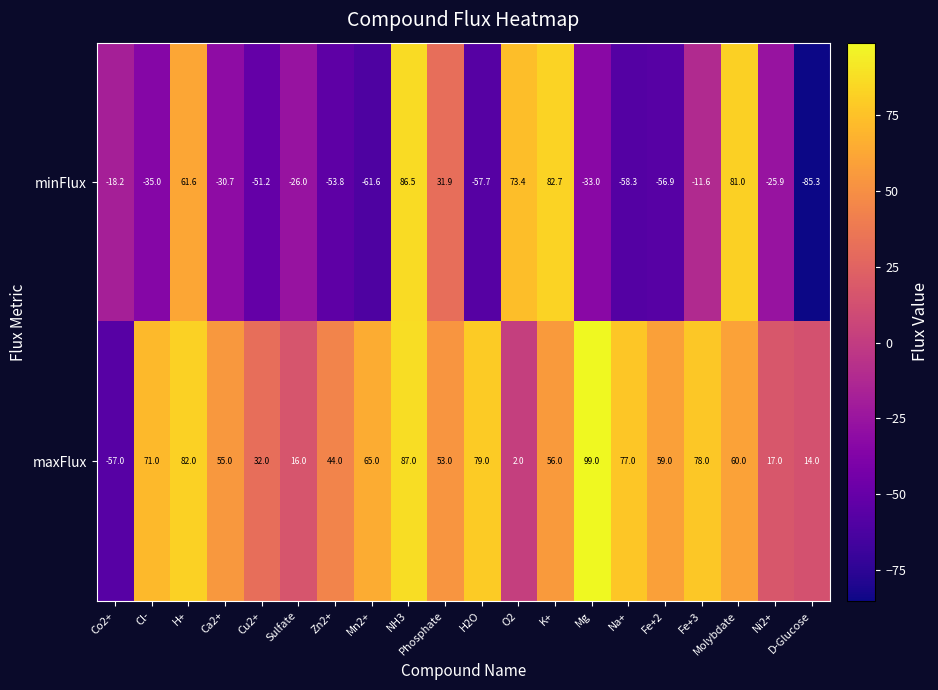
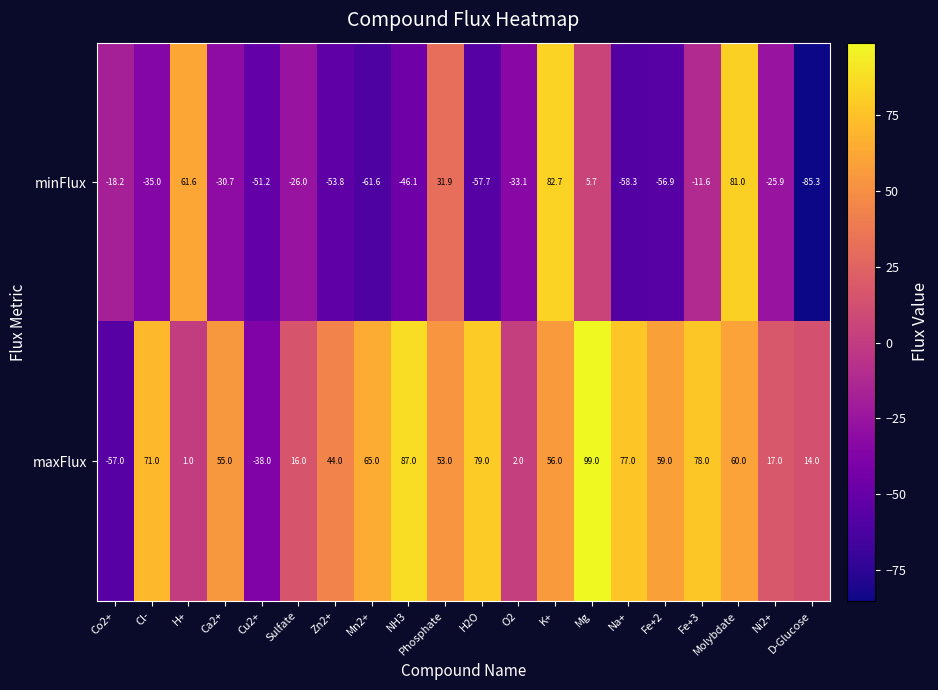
  {
    "minFlux": {
      "Co2+": -18.2,
      "Cl-": -35.0,
      "H+": 61.6,
      "Ca2+": -30.7,
      "Cu2+": -51.2,
      "Sulfate": -26.0,
      "Zn2+": -53.8,
      "Mn2+": -61.6,
-     "NH3": 86.5,
+     "NH3": -46.1,
      "Phosphate": 31.9,
      "H2O": -57.7,
-     "O2": 73.4,
+     "O2": -33.1,
      "K+": 82.7,
-     "Mg": -33.0,
+     "Mg": 5.7,
      "Na+": -58.3,
      "Fe+2": -56.9,
      "Fe+3": -11.6,
      "Molybdate": 81.0,
      "Ni2+": -25.9,
      "D-Glucose": -85.3
    },
    "maxFlux": {
      "Co2+": -57.0,
      "Cl-": 71.0,
-     "H+": 82.0,
+     "H+": 1.0,
      "Ca2+": 55.0,
-     "Cu2+": 32.0,
+     "Cu2+": -38.0,
      "Sulfate": 16.0,
      "Zn2+": 44.0,
      "Mn2+": 65.0,
      "NH3": 87.0,
      "Phosphate": 53.0,
      "H2O": 79.0,
      "O2": 2.0,
      "K+": 56.0,
      "Mg": 99.0,
      "Na+": 77.0,
      "Fe+2": 59.0,
      "Fe+3": 78.0,
      "Molybdate": 60.0,
      "Ni2+": 17.0,
      "D-Glucose": 14.0
    }
  }
